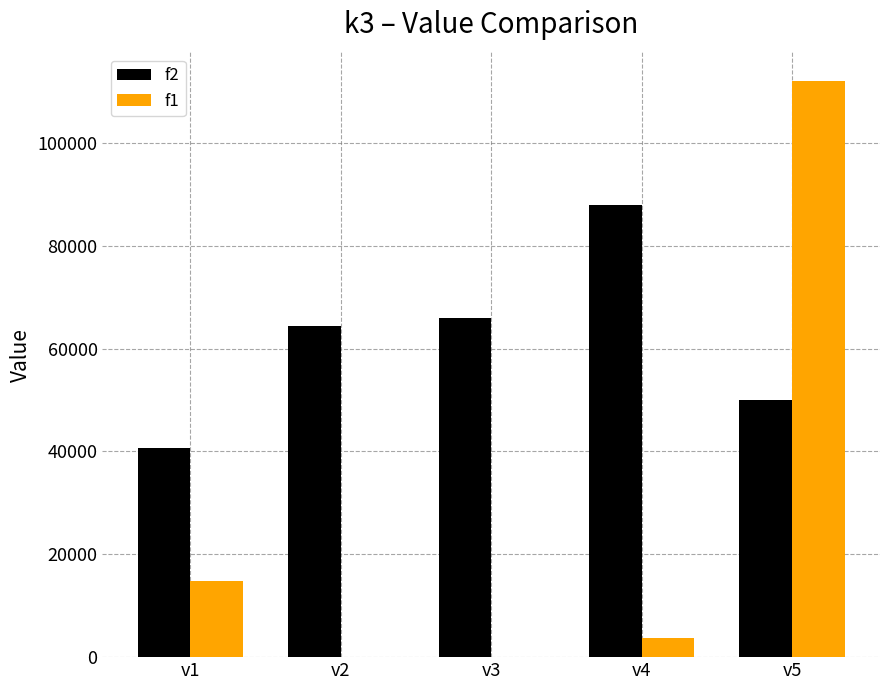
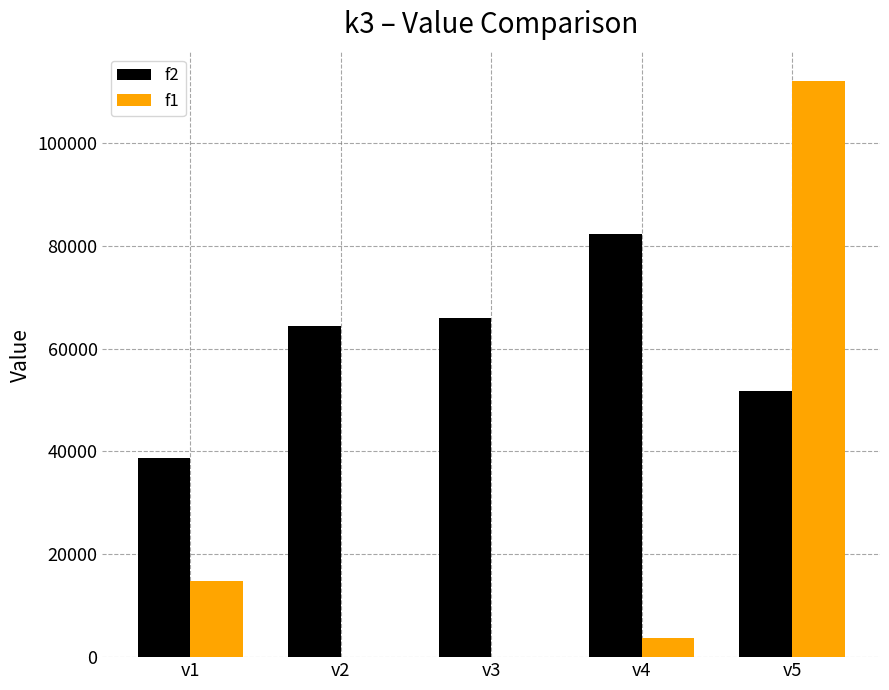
  {
    "f2": {
-     "v1": 41000,
+     "v1": 39000,
      "v2": 64000,
      "v3": 66000,
-     "v4": 88000,
-     "v5": 50000
+     "v4": 82000,
+     "v5": 52000
    },
    "f1": {
      "v1": 15000,
      "v2": 0,
      "v3": 0,
      "v4": 4000,
      "v5": 112000
    }
  }
